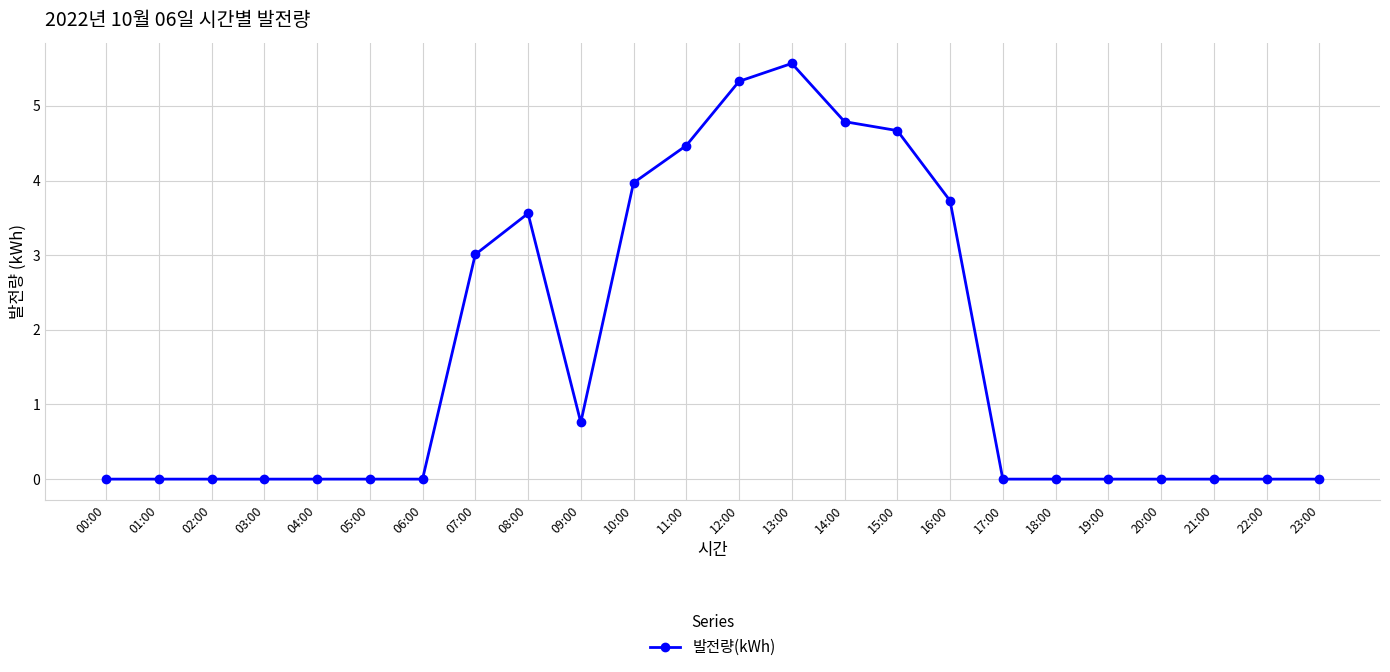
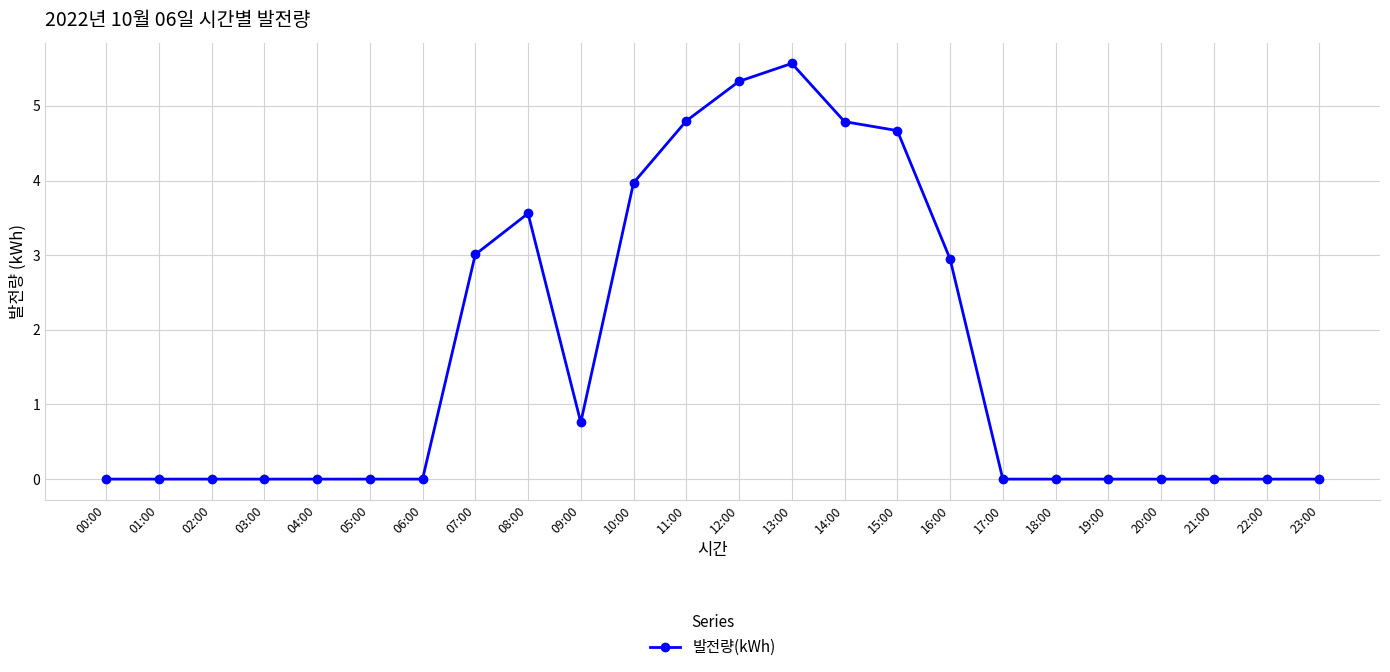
  {
    "00:00": 0.0,
    "01:00": 0.0,
    "02:00": 0.0,
    "03:00": 0.0,
    "04:00": 0.0,
    "05:00": 0.0,
    "06:00": 0.0,
    "07:00": 3.0,
    "08:00": 3.6,
    "09:00": 0.8,
    "10:00": 4.0,
-   "11:00": 4.5,
+   "11:00": 4.8,
    "12:00": 5.3,
    "13:00": 5.6,
    "14:00": 4.8,
    "15:00": 4.7,
-   "16:00": 3.7,
+   "16:00": 3.0,
    "17:00": 0.0,
    "18:00": 0.0,
    "19:00": 0.0,
    "20:00": 0.0,
    "21:00": 0.0,
    "22:00": 0.0,
    "23:00": 0.0
  }
